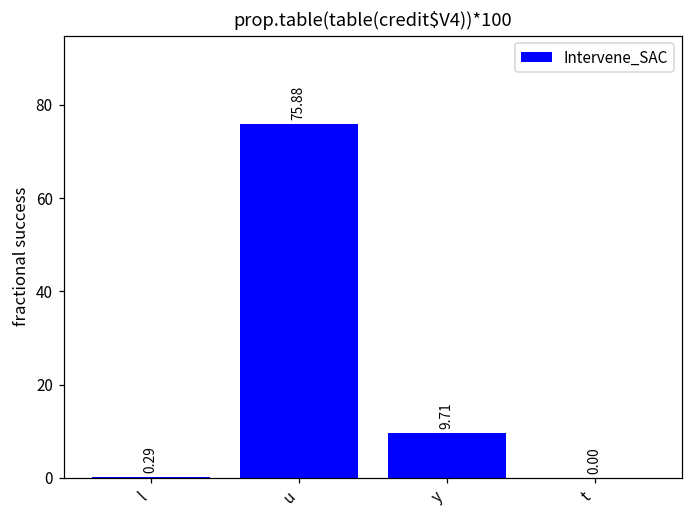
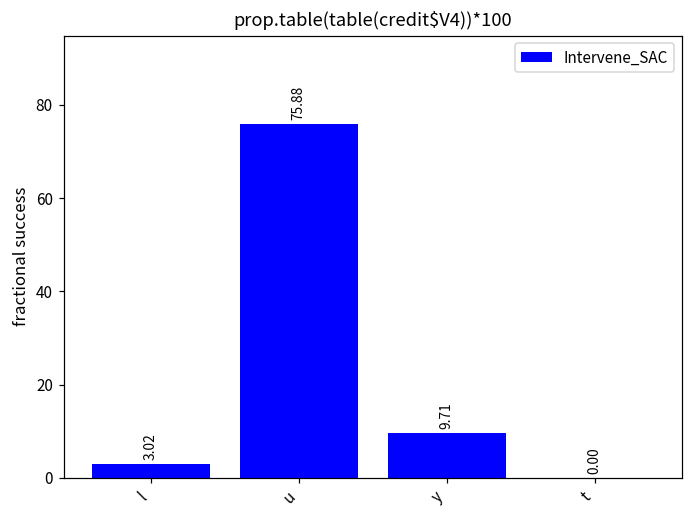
  {
-   "l": 0.29,
+   "l": 3.02,
    "u": 75.88,
    "y": 9.71,
    "t": 0.00
  }
